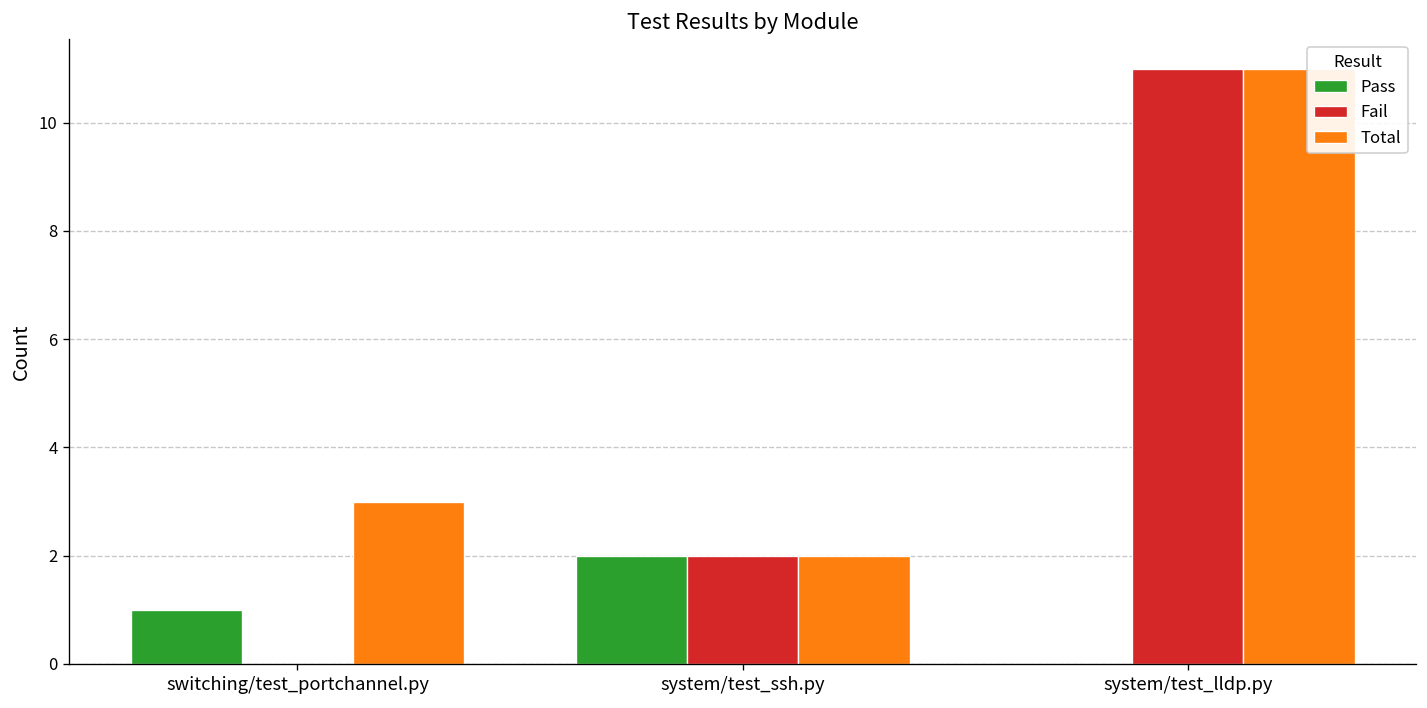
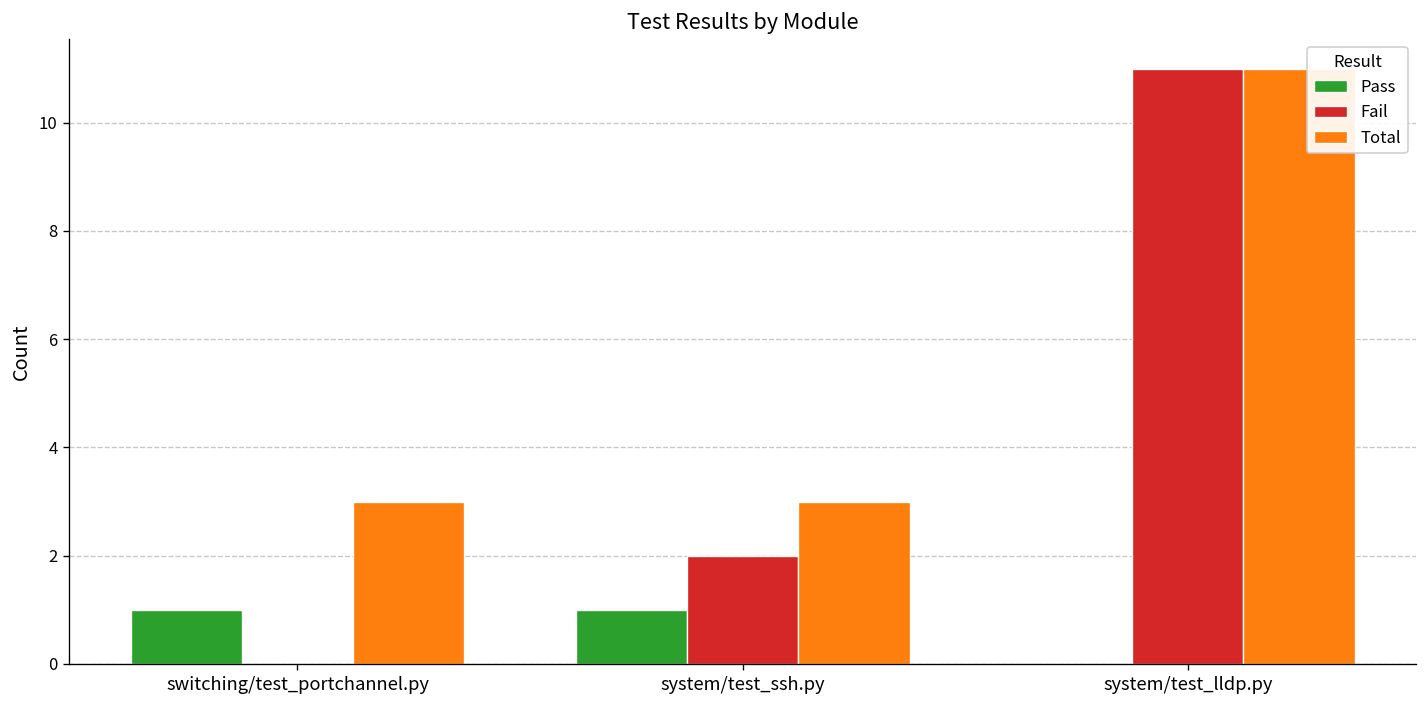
  {
    "Pass": {
      "switching/test_portchannel.py": 1,
-     "system/test_ssh.py": 2,
+     "system/test_ssh.py": 1,
      "system/test_lldp.py": 0
    },
    "Fail": {
      "switching/test_portchannel.py": 0,
      "system/test_ssh.py": 2,
      "system/test_lldp.py": 11
    },
    "Total": {
      "switching/test_portchannel.py": 3,
-     "system/test_ssh.py": 2,
+     "system/test_ssh.py": 3,
      "system/test_lldp.py": 11
    }
  }
